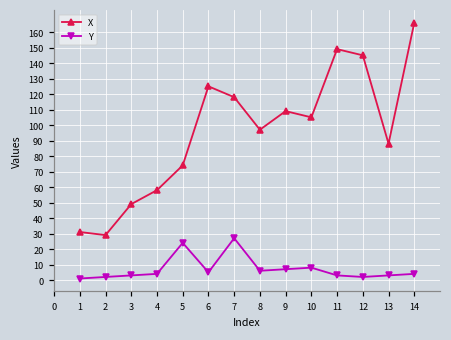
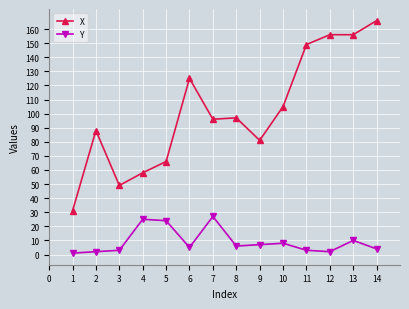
  {
    "X": {
      "1": 31,
-     "2": 29,
+     "2": 88,
      "3": 49,
      "4": 58,
-     "5": 74,
+     "5": 66,
      "6": 125,
-     "7": 118,
+     "7": 96,
      "8": 97,
-     "9": 109,
+     "9": 81,
      "10": 105,
      "11": 149,
-     "12": 145,
-     "13": 88,
+     "12": 156,
+     "13": 156,
      "14": 166
    },
    "Y": {
      "1": 1,
      "2": 2,
      "3": 3,
-     "4": 4,
+     "4": 25,
      "5": 24,
      "6": 5,
      "7": 27,
      "8": 6,
      "9": 7,
      "10": 8,
      "11": 3,
      "12": 2,
-     "13": 3,
+     "13": 10,
      "14": 4
    }
  }
